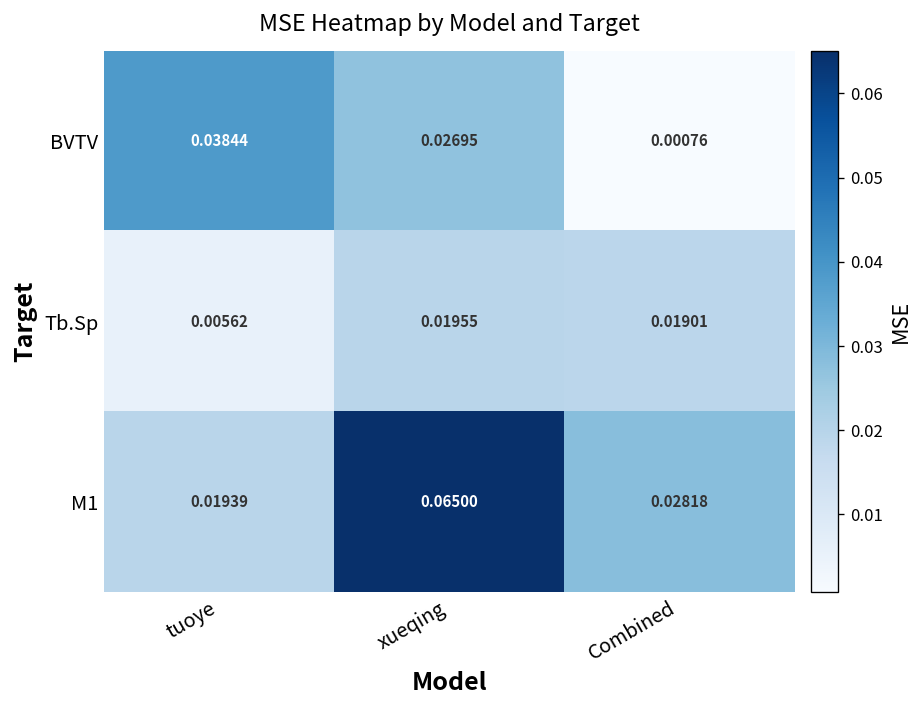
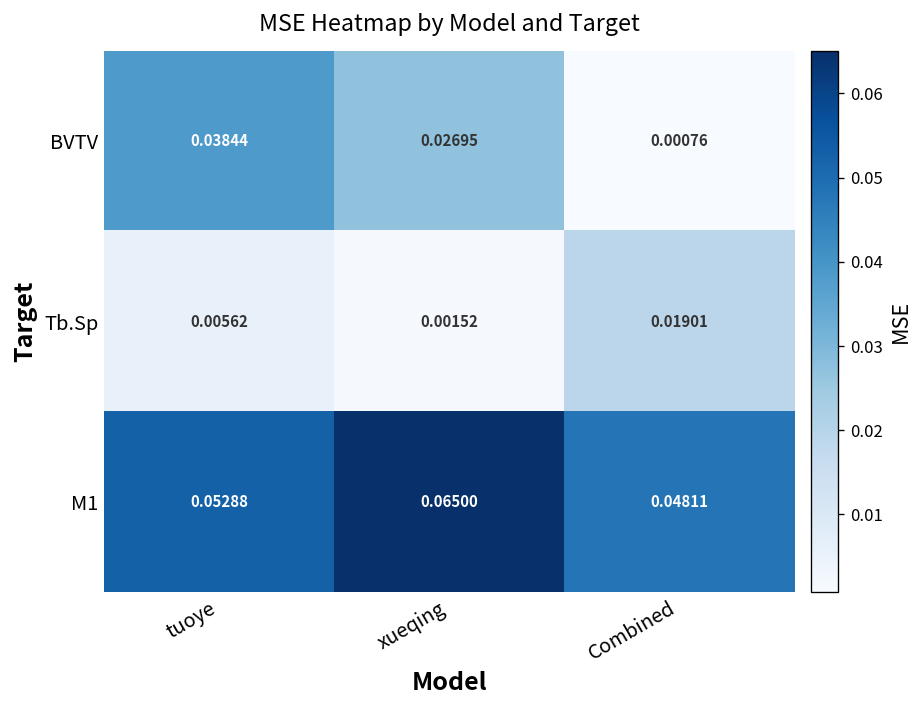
  {
    "BVTV": {
      "tuoye": 0.03844,
      "xueqing": 0.02695,
      "Combined": 0.00076
    },
    "Tb.Sp": {
      "tuoye": 0.00562,
-     "xueqing": 0.01955,
+     "xueqing": 0.00152,
      "Combined": 0.01901
    },
    "M1": {
-     "tuoye": 0.01939,
+     "tuoye": 0.05288,
      "xueqing": 0.06500,
-     "Combined": 0.02818
+     "Combined": 0.04811
    }
  }
